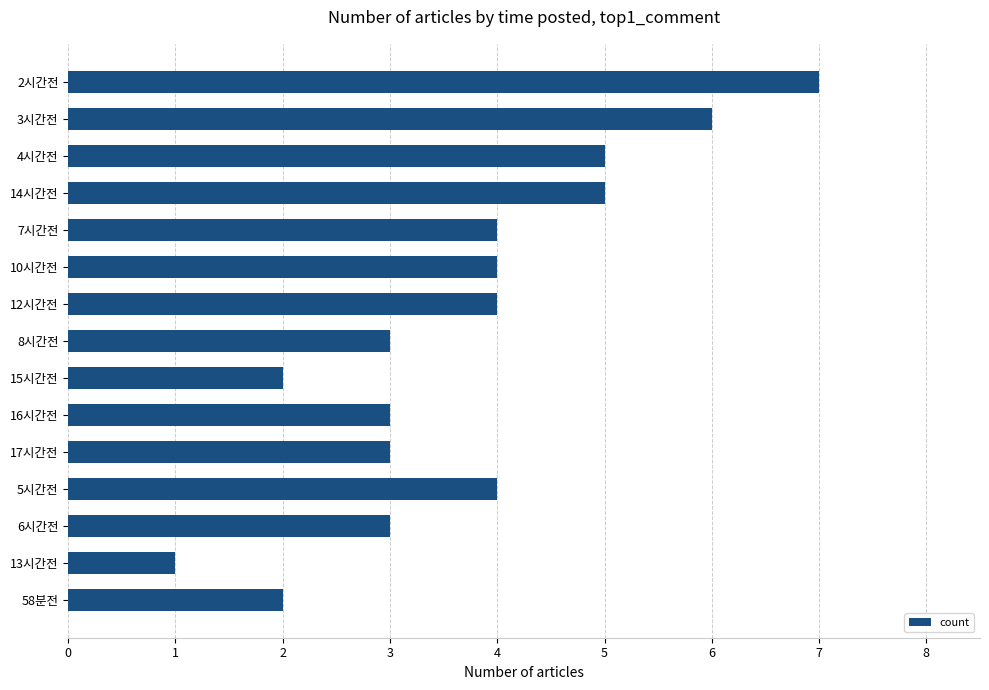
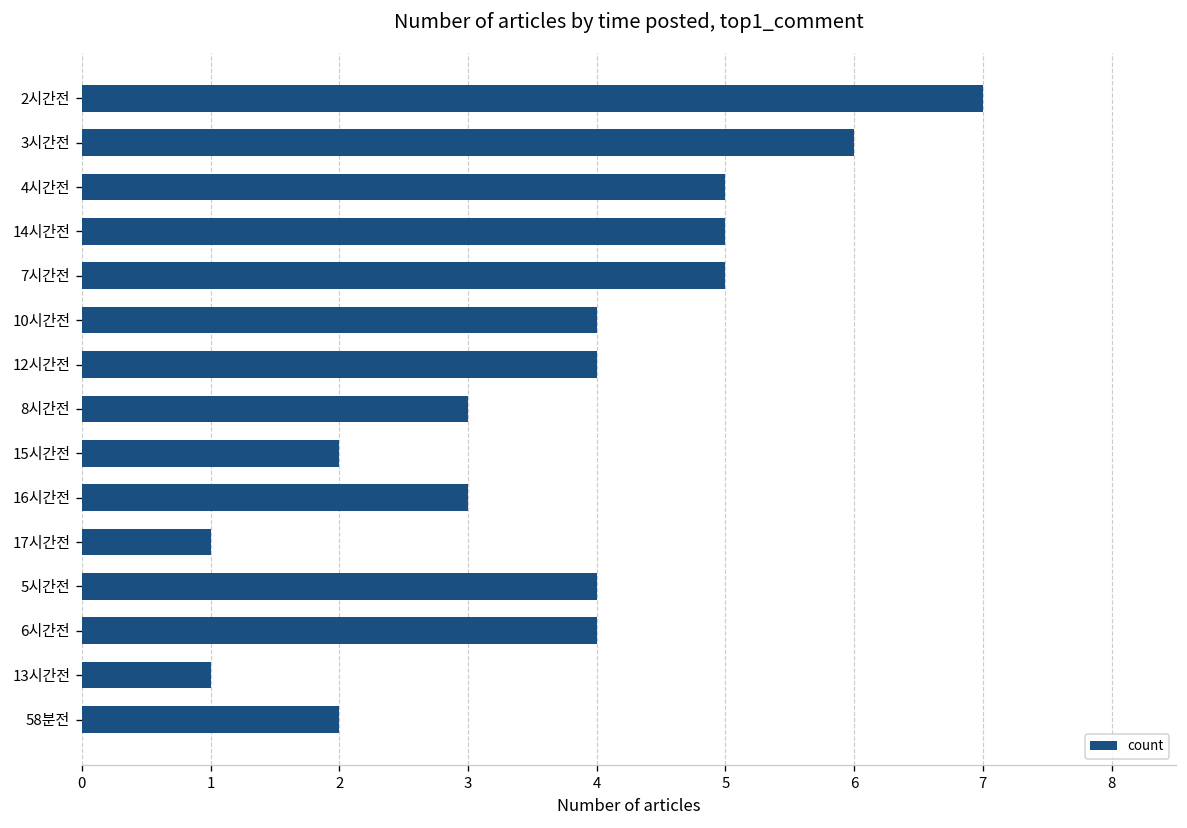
  {
    "2시간전": 7,
    "3시간전": 6,
    "4시간전": 5,
    "14시간전": 5,
-   "7시간전": 4,
+   "7시간전": 5,
    "10시간전": 4,
    "12시간전": 4,
    "8시간전": 3,
    "15시간전": 2,
    "16시간전": 3,
-   "17시간전": 3,
+   "17시간전": 1,
    "5시간전": 4,
-   "6시간전": 3,
+   "6시간전": 4,
    "13시간전": 1,
    "58분전": 2
  }
